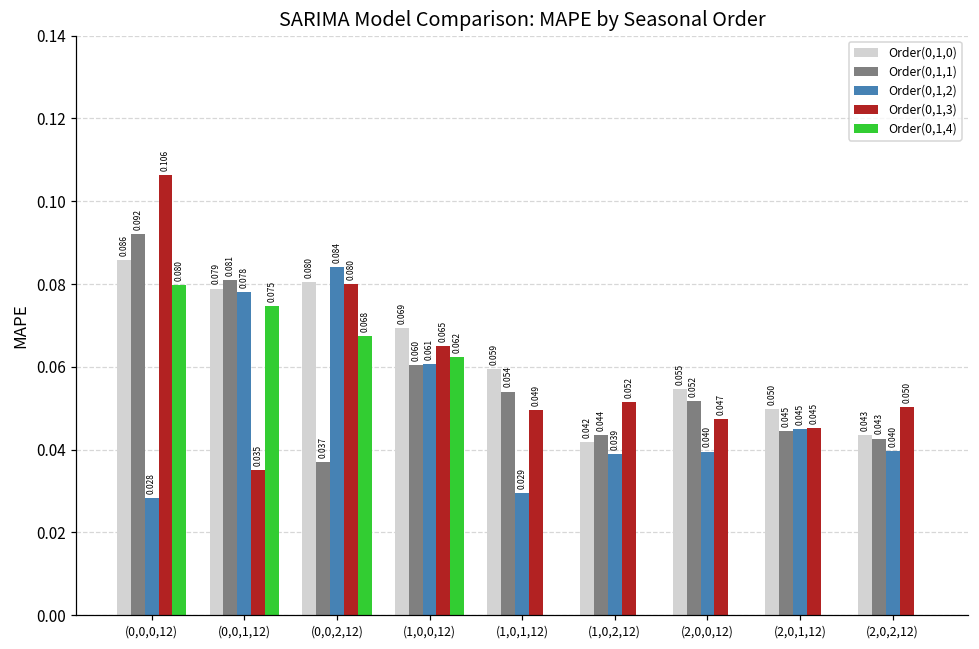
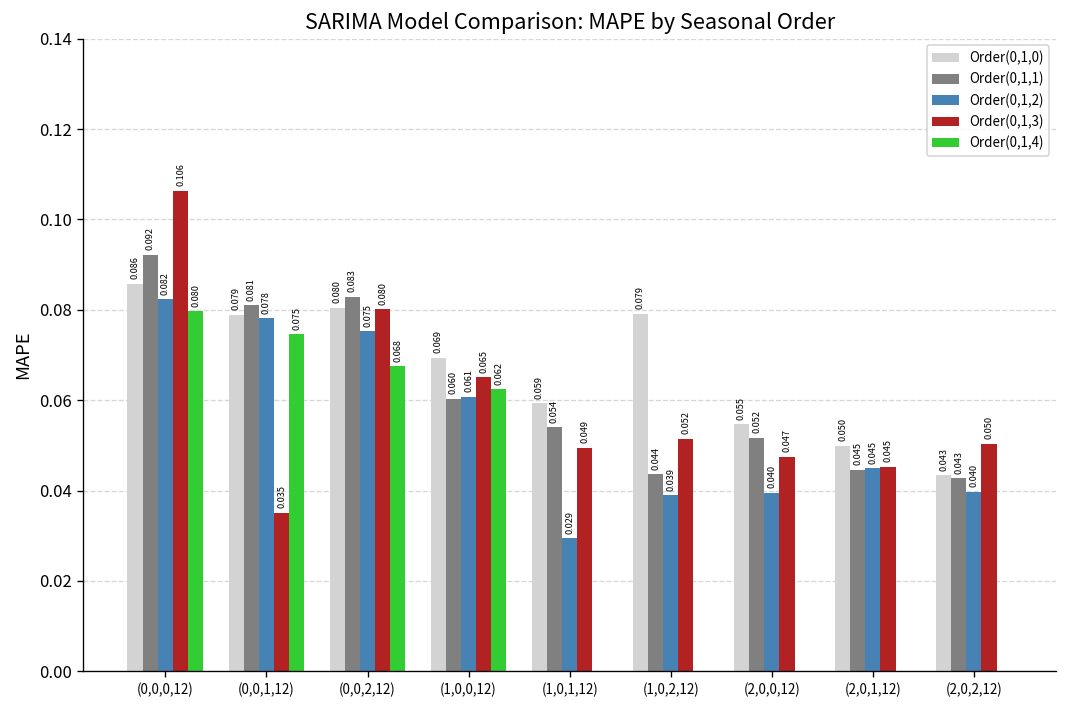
  {
    "Order(0,1,0)": {
      "(0,0,0,12)": 0.086,
      "(0,0,1,12)": 0.079,
      "(0,0,2,12)": 0.080,
      "(1,0,0,12)": 0.069,
      "(1,0,1,12)": 0.059,
-     "(1,0,2,12)": 0.042,
+     "(1,0,2,12)": 0.079,
      "(2,0,0,12)": 0.055,
      "(2,0,1,12)": 0.050,
      "(2,0,2,12)": 0.043
    },
    "Order(0,1,1)": {
      "(0,0,0,12)": 0.092,
      "(0,0,1,12)": 0.081,
-     "(0,0,2,12)": 0.037,
+     "(0,0,2,12)": 0.083,
      "(1,0,0,12)": 0.060,
      "(1,0,1,12)": 0.054,
      "(1,0,2,12)": 0.044,
      "(2,0,0,12)": 0.052,
      "(2,0,1,12)": 0.045,
      "(2,0,2,12)": 0.043
    },
    "Order(0,1,2)": {
-     "(0,0,0,12)": 0.028,
+     "(0,0,0,12)": 0.082,
      "(0,0,1,12)": 0.078,
-     "(0,0,2,12)": 0.084,
+     "(0,0,2,12)": 0.075,
      "(1,0,0,12)": 0.061,
      "(1,0,1,12)": 0.029,
      "(1,0,2,12)": 0.039,
      "(2,0,0,12)": 0.040,
      "(2,0,1,12)": 0.045,
      "(2,0,2,12)": 0.040
    },
    "Order(0,1,3)": {
      "(0,0,0,12)": 0.106,
      "(0,0,1,12)": 0.035,
      "(0,0,2,12)": 0.080,
      "(1,0,0,12)": 0.065,
      "(1,0,1,12)": 0.049,
      "(1,0,2,12)": 0.052,
      "(2,0,0,12)": 0.047,
      "(2,0,1,12)": 0.045,
      "(2,0,2,12)": 0.050
    },
    "Order(0,1,4)": {
      "(0,0,0,12)": 0.080,
      "(0,0,1,12)": 0.075,
      "(0,0,2,12)": 0.068,
      "(1,0,0,12)": 0.062
    }
  }
